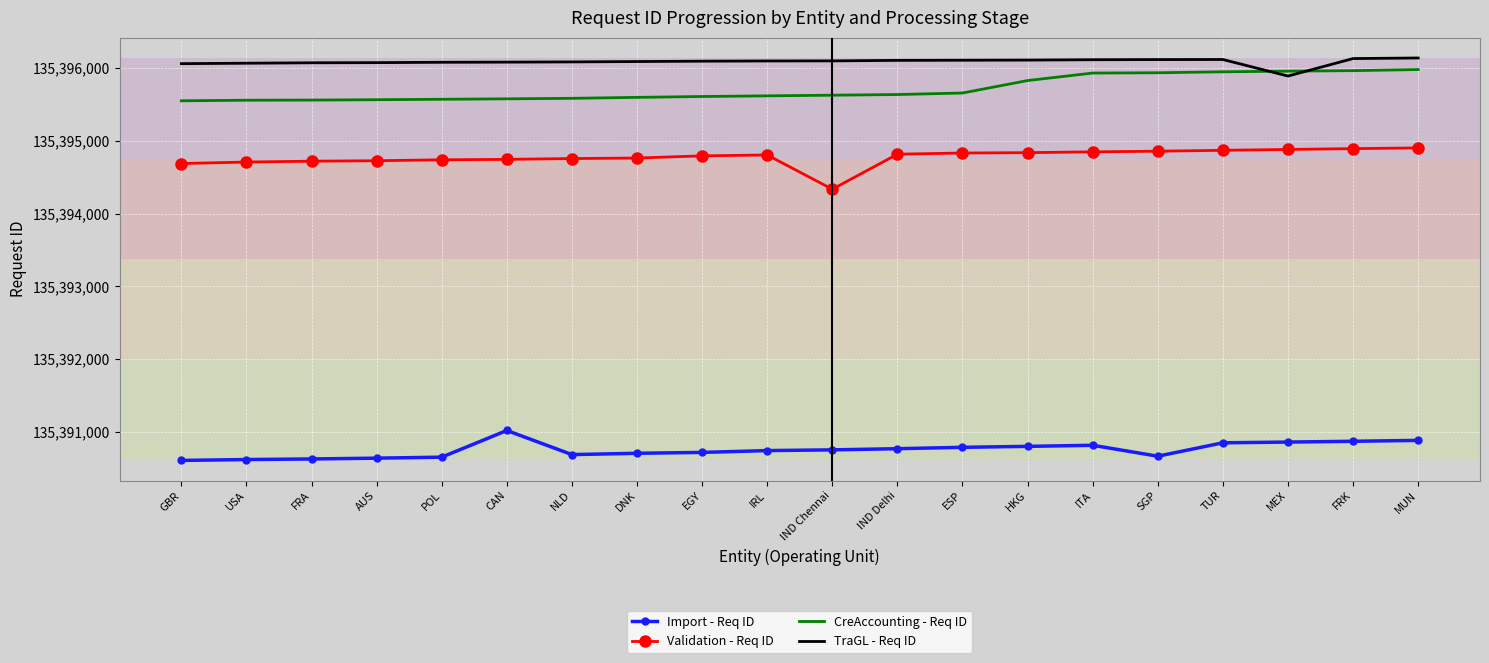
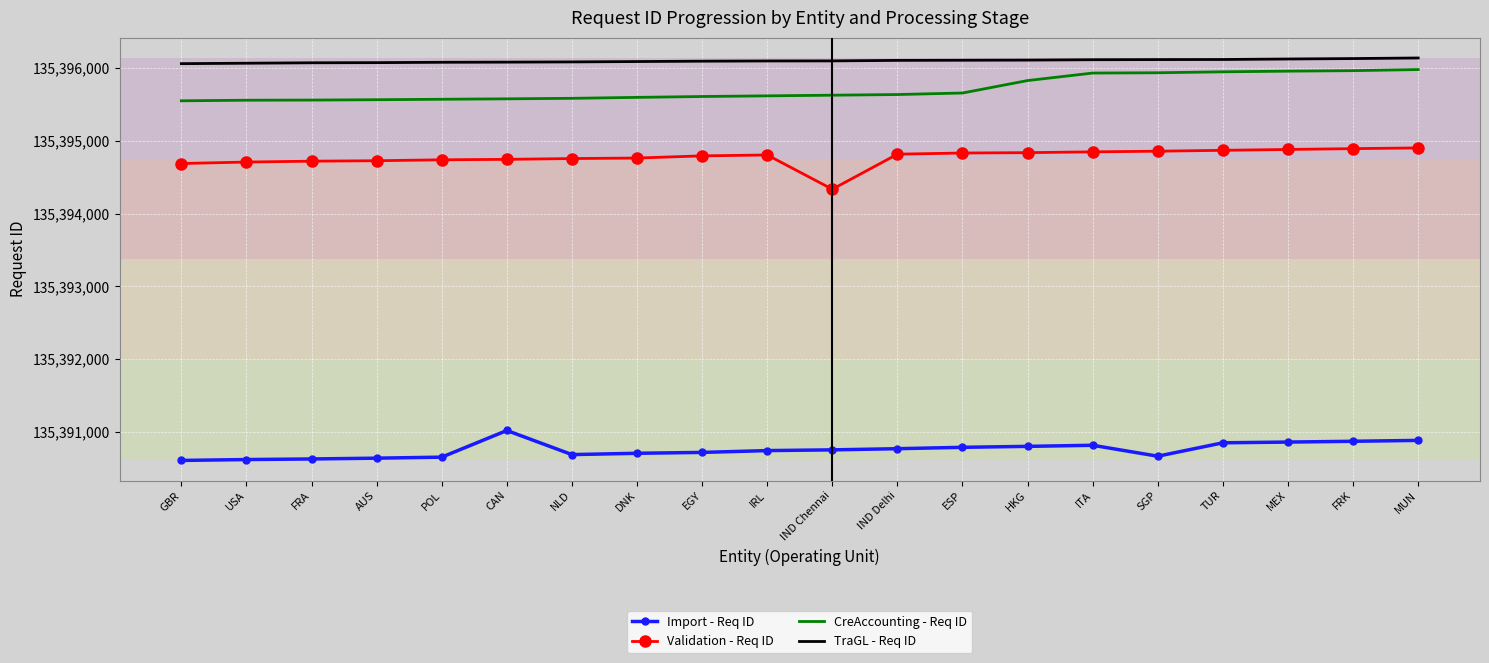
  {
    "Import - Req ID": {
      "GBR": "135,390,600",
      "USA": "135,390,600",
      "FRA": "135,390,600",
      "AUS": "135,390,600",
      "POL": "135,390,700",
      "CAN": "135,391,000",
      "NLD": "135,390,700",
      "DNK": "135,390,700",
      "EGY": "135,390,700",
      "IRL": "135,390,700",
      "IND Chennai": "135,390,800",
      "IND Delhi": "135,390,800",
      "ESP": "135,390,800",
      "HKG": "135,390,800",
      "ITA": "135,390,800",
      "SGP": "135,390,700",
      "TUR": "135,390,900",
      "MEX": "135,390,900",
      "FRK": "135,390,900",
      "MUN": "135,390,900"
    },
    "Validation - Req ID": {
      "GBR": "135,394,700",
      "USA": "135,394,700",
      "FRA": "135,394,700",
      "AUS": "135,394,700",
      "POL": "135,394,700",
      "CAN": "135,394,700",
      "NLD": "135,394,800",
      "DNK": "135,394,800",
      "EGY": "135,394,800",
      "IRL": "135,394,800",
      "IND Chennai": "135,394,300",
      "IND Delhi": "135,394,800",
      "ESP": "135,394,800",
      "HKG": "135,394,800",
      "ITA": "135,394,800",
      "SGP": "135,394,900",
      "TUR": "135,394,900",
      "MEX": "135,394,900",
      "FRK": "135,394,900",
      "MUN": "135,394,900"
    },
    "CreAccounting - Req ID": {
      "GBR": "135,395,500",
      "USA": "135,395,600",
      "FRA": "135,395,600",
      "AUS": "135,395,600",
      "POL": "135,395,600",
      "CAN": "135,395,600",
      "NLD": "135,395,600",
      "DNK": "135,395,600",
      "EGY": "135,395,600",
      "IRL": "135,395,600",
      "IND Chennai": "135,395,600",
      "IND Delhi": "135,395,600",
      "ESP": "135,395,700",
      "HKG": "135,395,800",
      "ITA": "135,395,900",
      "SGP": "135,395,900",
      "TUR": "135,395,900",
      "MEX": "135,396,000",
      "FRK": "135,396,000",
      "MUN": "135,396,000"
    },
    "TraGL - Req ID": {
      "GBR": "135,396,100",
      "USA": "135,396,100",
      "FRA": "135,396,100",
      "AUS": "135,396,100",
      "POL": "135,396,100",
      "CAN": "135,396,100",
      "NLD": "135,396,100",
      "DNK": "135,396,100",
      "EGY": "135,396,100",
      "IRL": "135,396,100",
      "IND Chennai": "135,396,100",
      "IND Delhi": "135,396,100",
      "ESP": "135,396,100",
      "HKG": "135,396,100",
      "ITA": "135,396,100",
      "SGP": "135,396,100",
      "TUR": "135,396,100",
-     "MEX": "135,395,900",
+     "MEX": "135,396,100",
      "FRK": "135,396,100",
      "MUN": "135,396,100"
    }
  }
